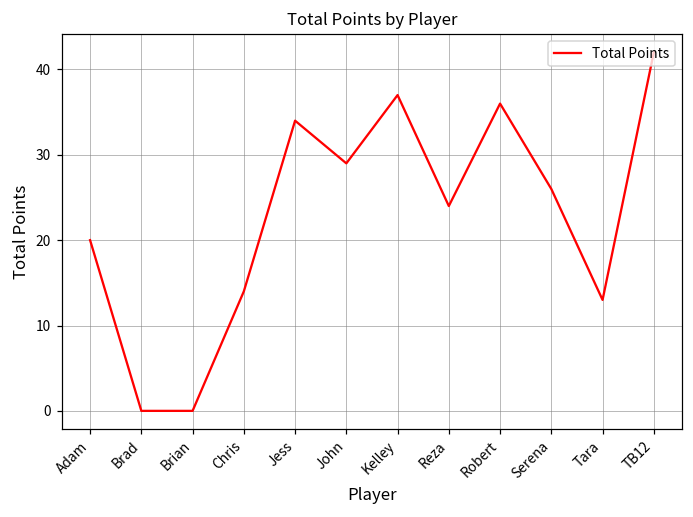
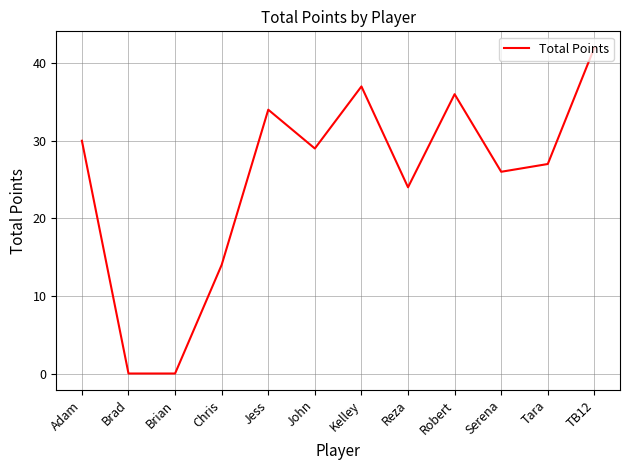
  {
-   "Adam": 20,
+   "Adam": 30,
    "Brad": 0,
    "Brian": 0,
    "Chris": 14,
    "Jess": 34,
    "John": 29,
    "Kelley": 37,
    "Reza": 24,
    "Robert": 36,
    "Serena": 26,
-   "Tara": 13
+   "Tara": 27
  }
